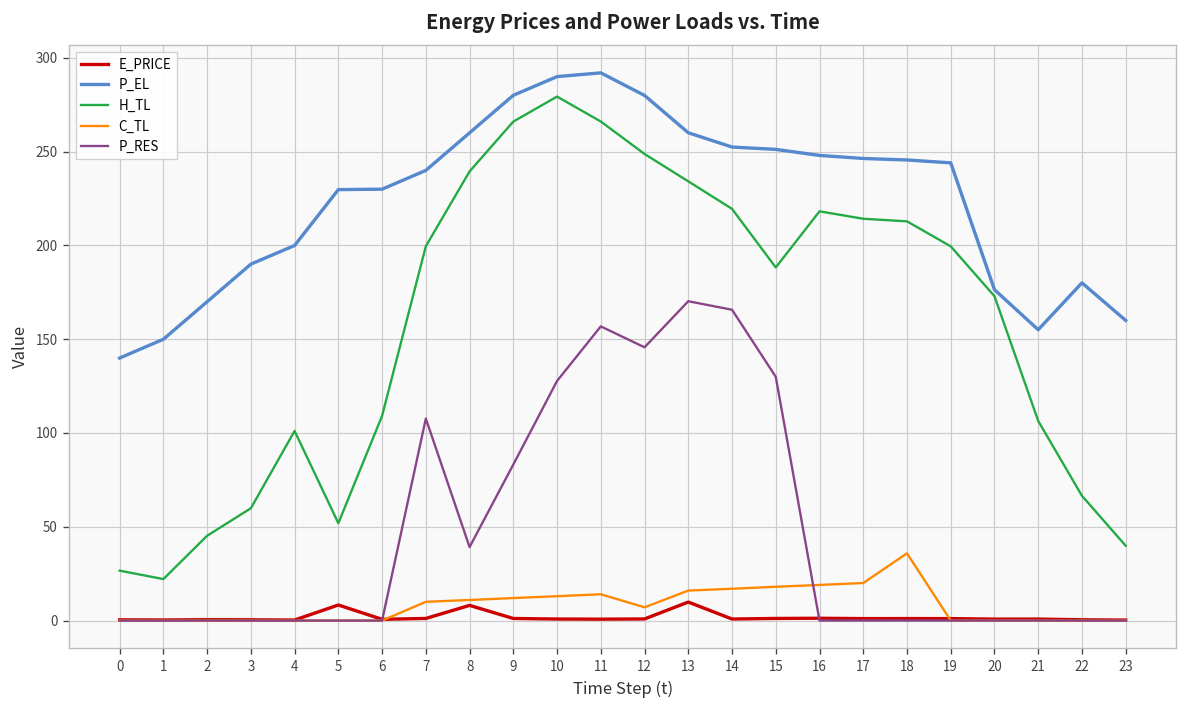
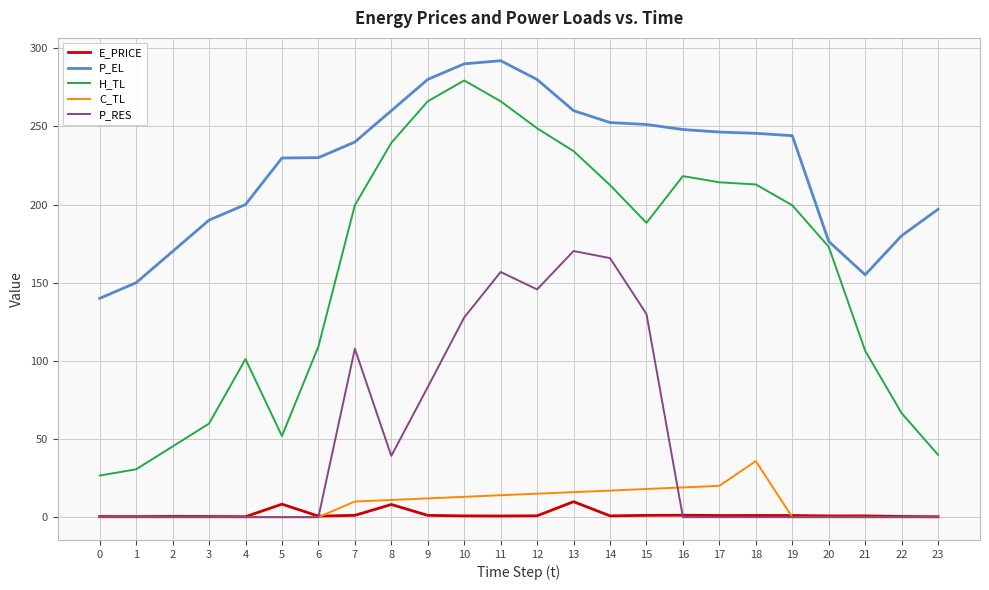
  {
    "E_PRICE": {
      "5": 8,
      "7": 1,
      "8": 8,
      "9": 1,
      "10": 1,
      "11": 1,
      "12": 1,
      "13": 10,
      "14": 1,
      "15": 1
    },
    "P_EL": {
      "0": 140,
      "1": 150,
      "2": 170,
      "3": 190,
      "4": 200,
      "5": 230,
      "6": 230,
      "7": 240,
      "8": 260,
      "9": 280,
      "10": 290,
      "11": 292,
      "12": 280,
      "13": 260,
      "14": 252,
      "15": 251,
      "16": 248,
      "17": 246,
      "18": 246,
      "19": 244,
      "20": 176,
      "21": 155,
      "22": 180,
-     "23": 160
+     "23": 197
    },
    "H_TL": {
      "0": 27,
-     "1": 22,
+     "1": 31,
      "2": 45,
      "3": 60,
      "4": 101,
      "5": 52,
      "6": 109,
      "7": 200,
      "8": 239,
      "9": 266,
      "10": 279,
      "11": 266,
      "12": 249,
      "13": 234,
-     "14": 219,
+     "14": 212,
      "15": 188,
      "16": 218,
      "17": 214,
      "18": 213,
      "19": 200,
      "20": 173,
      "21": 106,
      "22": 67,
      "23": 40
    },
    "C_TL": {
      "7": 10,
      "8": 11,
      "9": 12,
      "10": 13,
      "11": 14,
-     "12": 7,
+     "12": 15,
      "13": 16,
      "14": 17,
      "15": 18,
      "16": 19,
      "17": 20,
      "18": 36
    },
    "P_RES": {
      "7": 108,
      "8": 39,
      "9": 83,
      "10": 128,
      "11": 157,
      "12": 146,
      "13": 170,
      "14": 166,
      "15": 130
    }
  }
